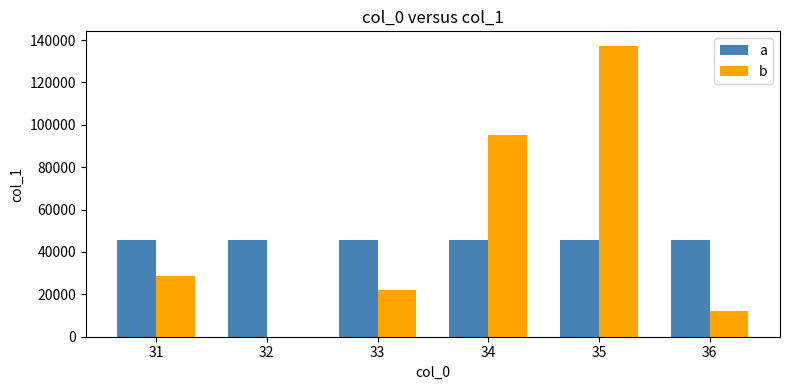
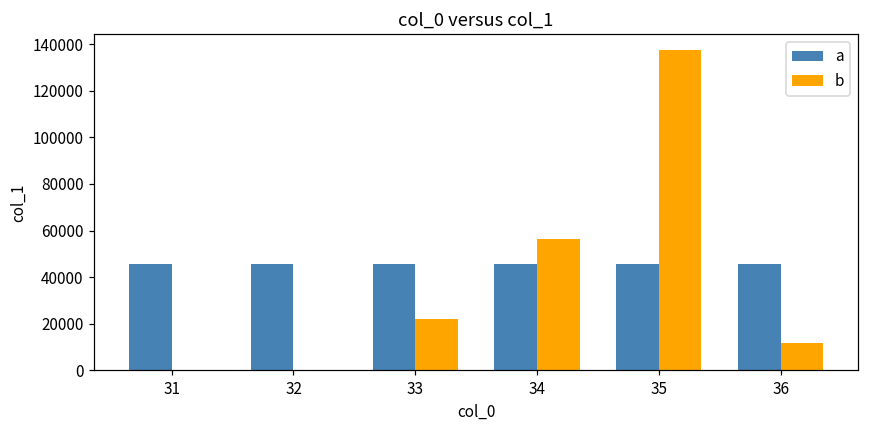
  {
    "a": {
      "31": 46000,
      "32": 46000,
      "33": 46000,
      "34": 46000,
      "35": 46000,
      "36": 46000
    },
    "b": {
-     "31": 28000,
+     "31": 0,
      "32": 0,
      "33": 22000,
-     "34": 95000,
+     "34": 56000,
      "35": 137000,
      "36": 12000
    }
  }
